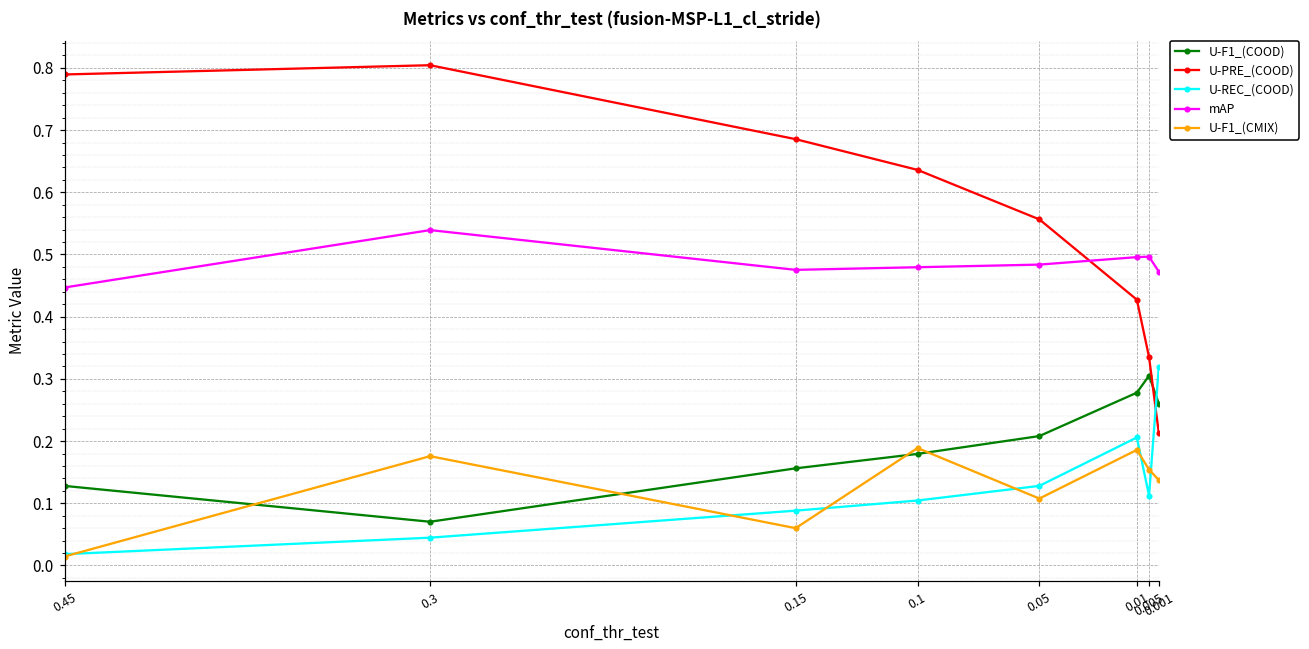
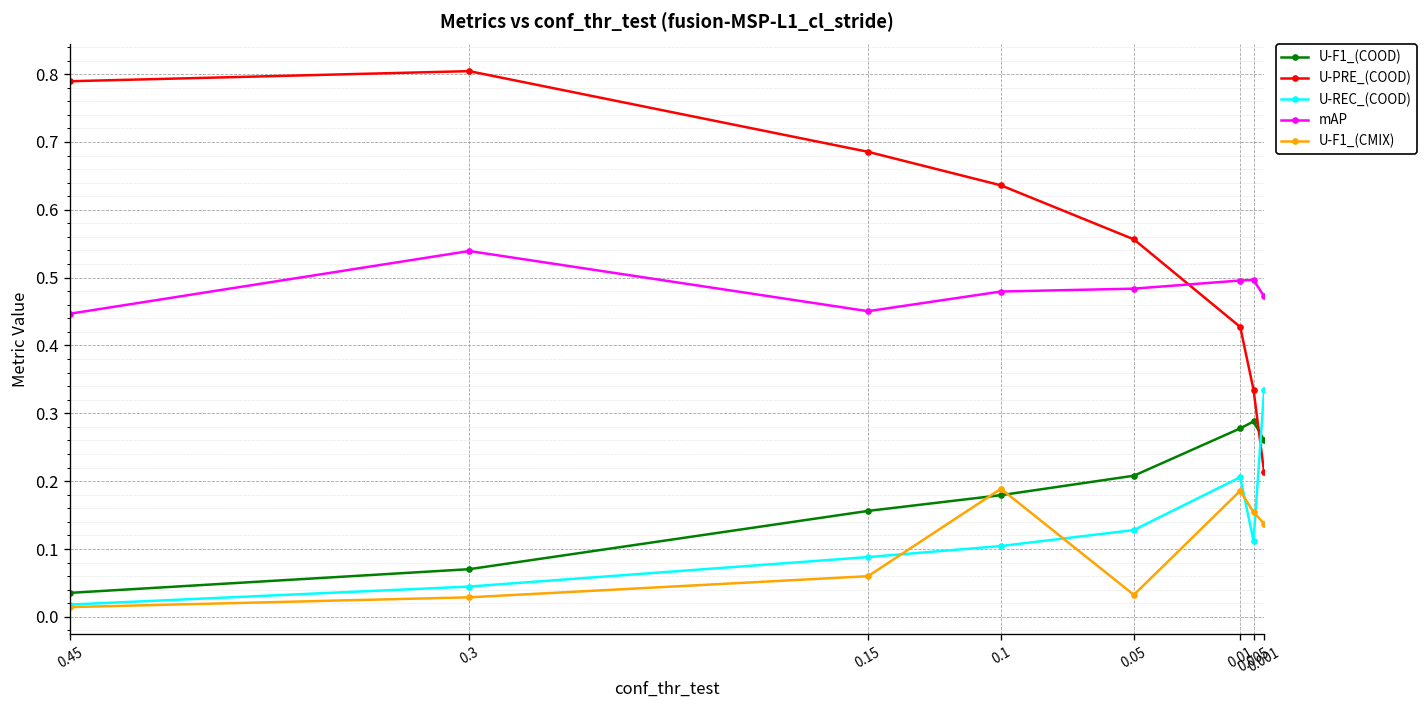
  {
    "U-F1_(COOD)": {
-     "0.45": 0.13,
+     "0.45": 0.04,
      "0.3": 0.07,
      "0.15": 0.16,
      "0.1": 0.18,
      "0.05": 0.21,
      "0.01": 0.28,
-     "0.005": 0.31,
+     "0.005": 0.29,
      "0.001": 0.26
    },
    "U-PRE_(COOD)": {
      "0.45": 0.79,
      "0.3": 0.80,
      "0.15": 0.69,
      "0.1": 0.64,
      "0.05": 0.56,
      "0.01": 0.43,
      "0.005": 0.34,
      "0.001": 0.21
    },
    "U-REC_(COOD)": {
      "0.3": 0.04,
      "0.15": 0.09,
      "0.1": 0.10,
      "0.05": 0.13,
      "0.01": 0.21,
      "0.005": 0.11,
-     "0.001": 0.32
+     "0.001": 0.33
    },
    "mAP": {
      "0.45": 0.45,
      "0.3": 0.54,
-     "0.15": 0.48,
+     "0.15": 0.45,
      "0.1": 0.48,
      "0.05": 0.48,
      "0.01": 0.50,
      "0.005": 0.50,
      "0.001": 0.47
    },
    "U-F1_(CMIX)": {
-     "0.3": 0.18,
+     "0.3": 0.03,
      "0.15": 0.06,
      "0.1": 0.19,
-     "0.05": 0.11,
+     "0.05": 0.03,
      "0.01": 0.19,
      "0.005": 0.15,
      "0.001": 0.14
    }
  }
